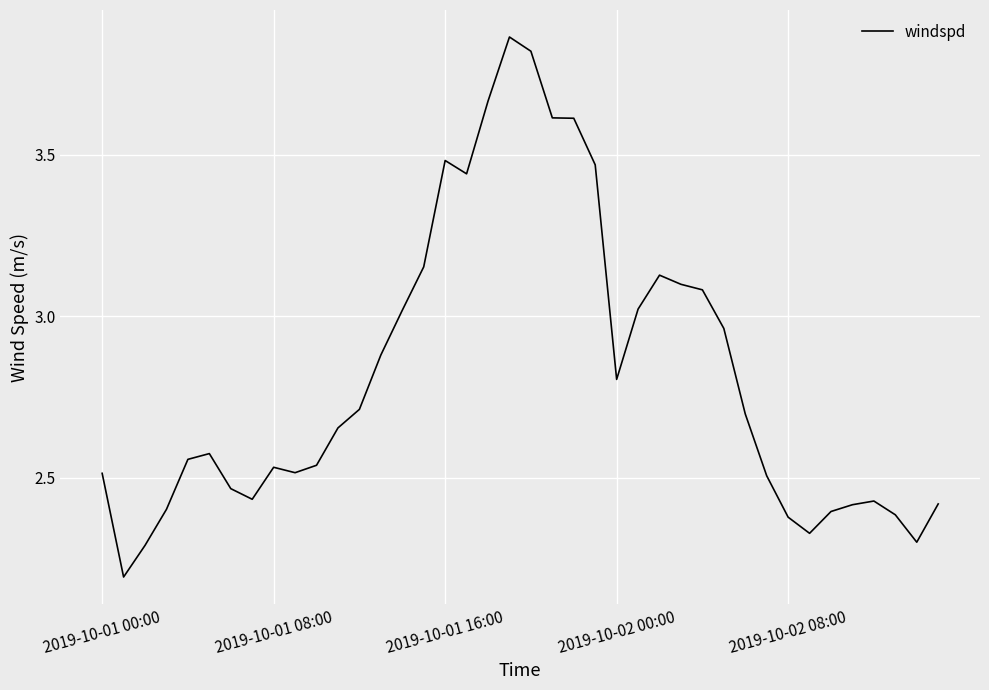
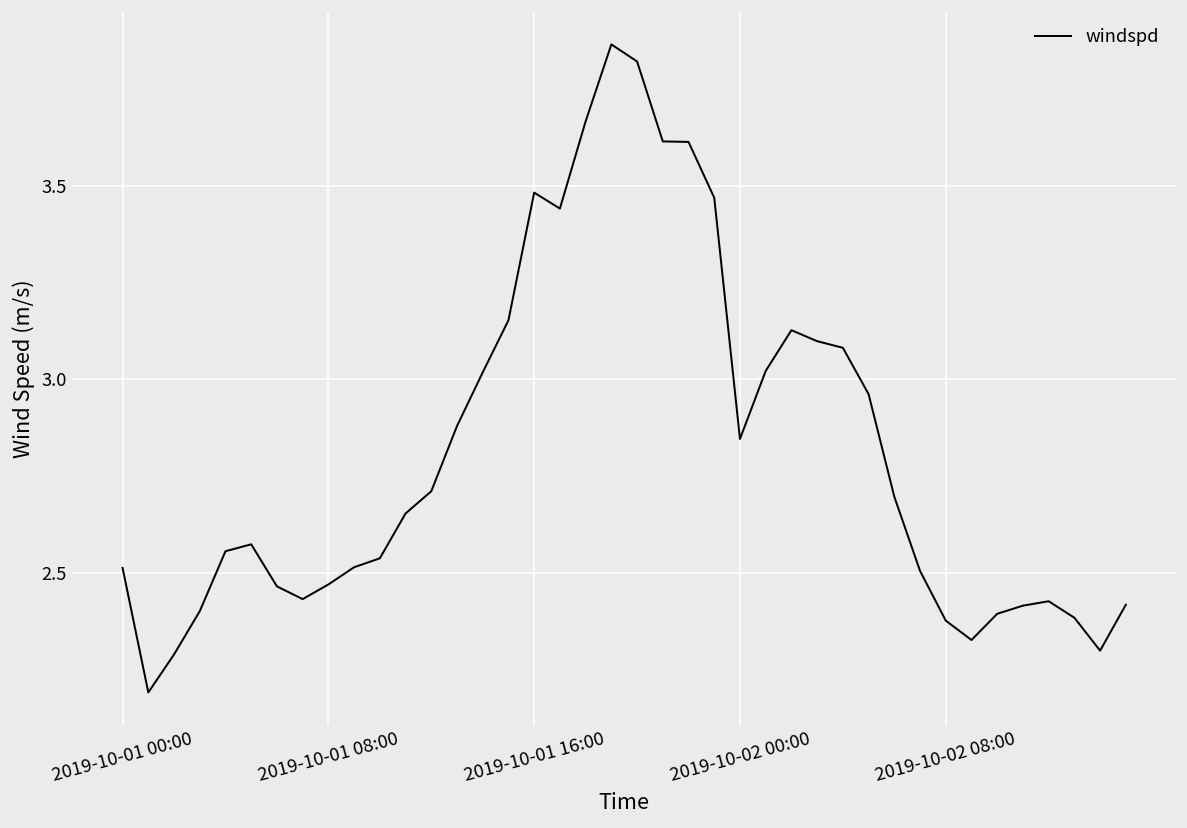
  {
    "2019-10-01 00:00": 2.51,
-   "2019-10-01 08:00": 2.53,
+   "2019-10-01 08:00": 2.47,
    "2019-10-01 16:00": 3.48,
-   "2019-10-02 00:00": 2.80,
+   "2019-10-02 00:00": 2.85,
    "2019-10-02 08:00": 2.38
  }
